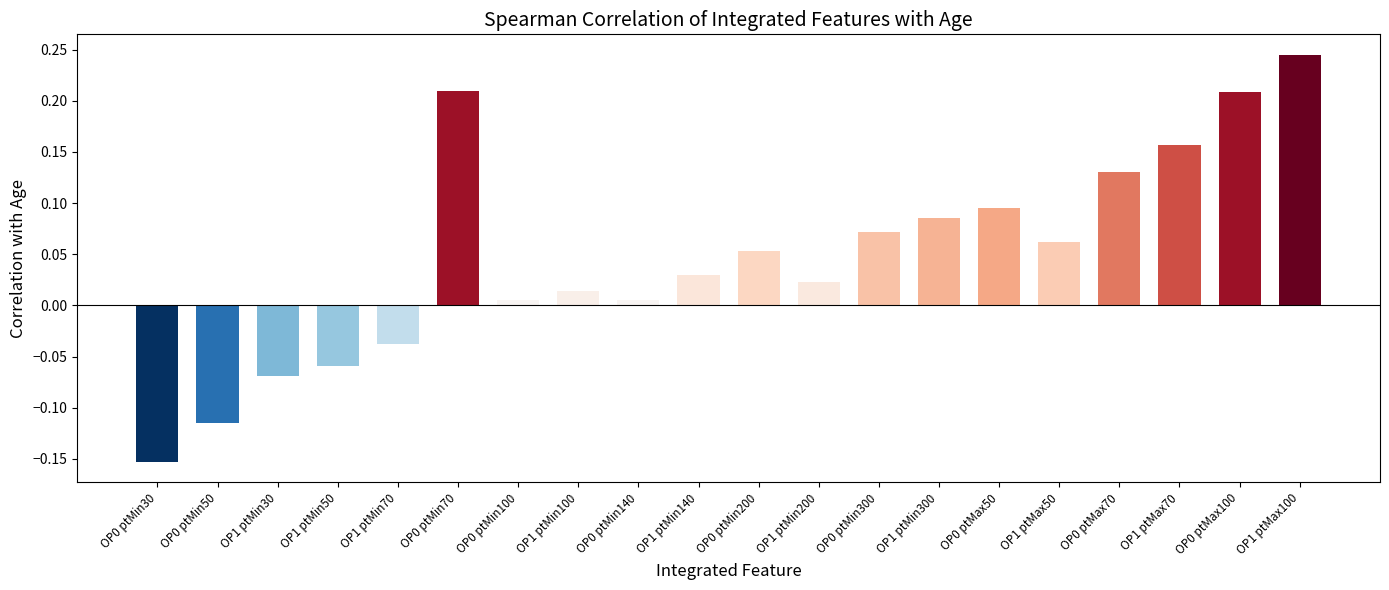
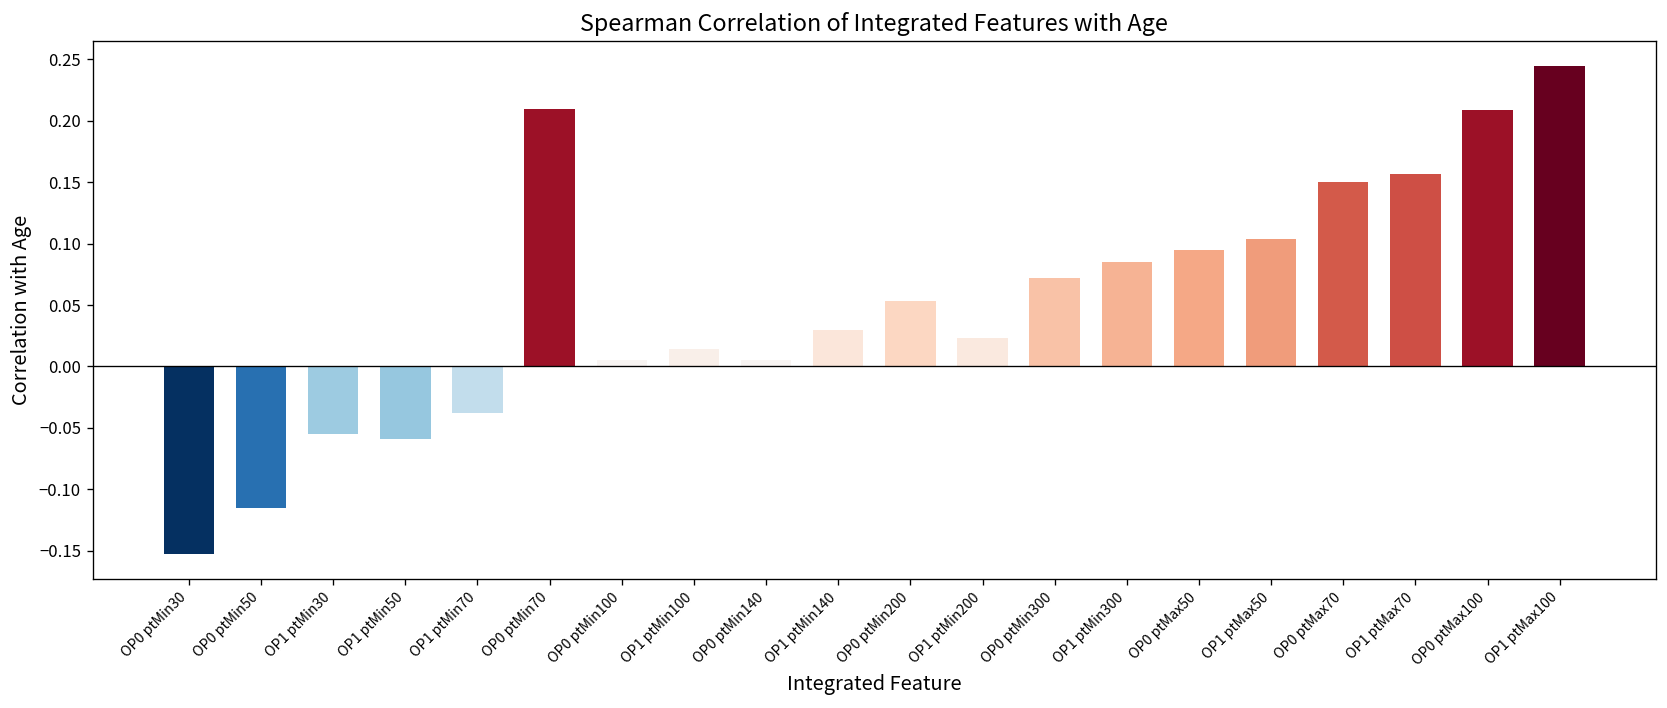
  {
    "OP0 ptMin30": -0.153,
    "OP0 ptMin50": -0.115,
-   "OP1 ptMin30": -0.069,
+   "OP1 ptMin30": -0.055,
    "OP1 ptMin50": -0.059,
    "OP1 ptMin70": -0.038,
    "OP0 ptMin70": 0.210,
    "OP0 ptMin100": 0.005,
    "OP1 ptMin100": 0.014,
    "OP0 ptMin140": 0.005,
    "OP1 ptMin140": 0.030,
    "OP0 ptMin200": 0.053,
    "OP1 ptMin200": 0.023,
    "OP0 ptMin300": 0.072,
    "OP1 ptMin300": 0.085,
    "OP0 ptMax50": 0.095,
-   "OP1 ptMax50": 0.062,
-   "OP0 ptMax70": 0.13,
+   "OP1 ptMax50": 0.104,
+   "OP0 ptMax70": 0.15,
    "OP1 ptMax70": 0.157,
    "OP0 ptMax100": 0.209,
    "OP1 ptMax100": 0.245
  }
